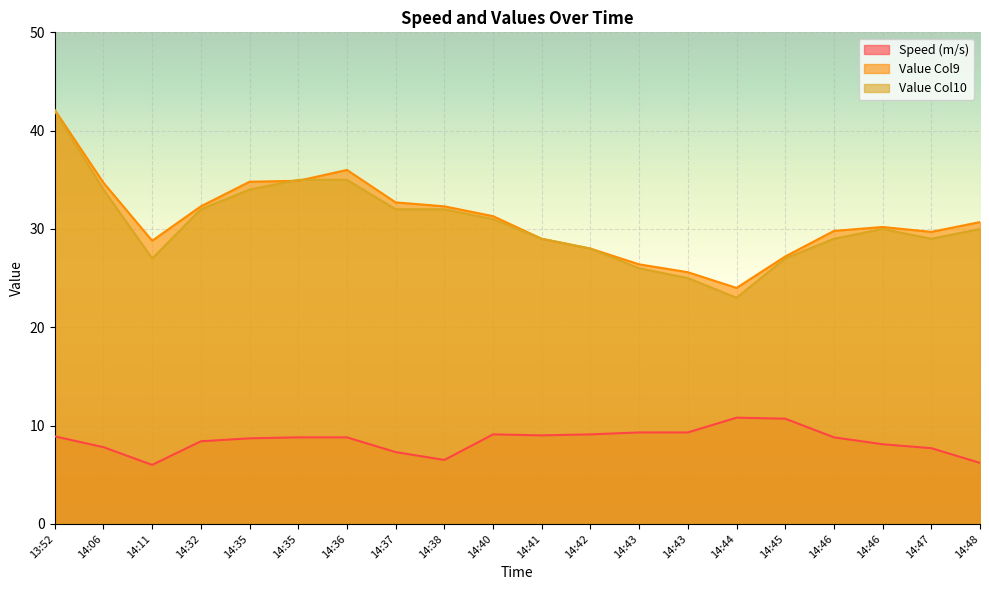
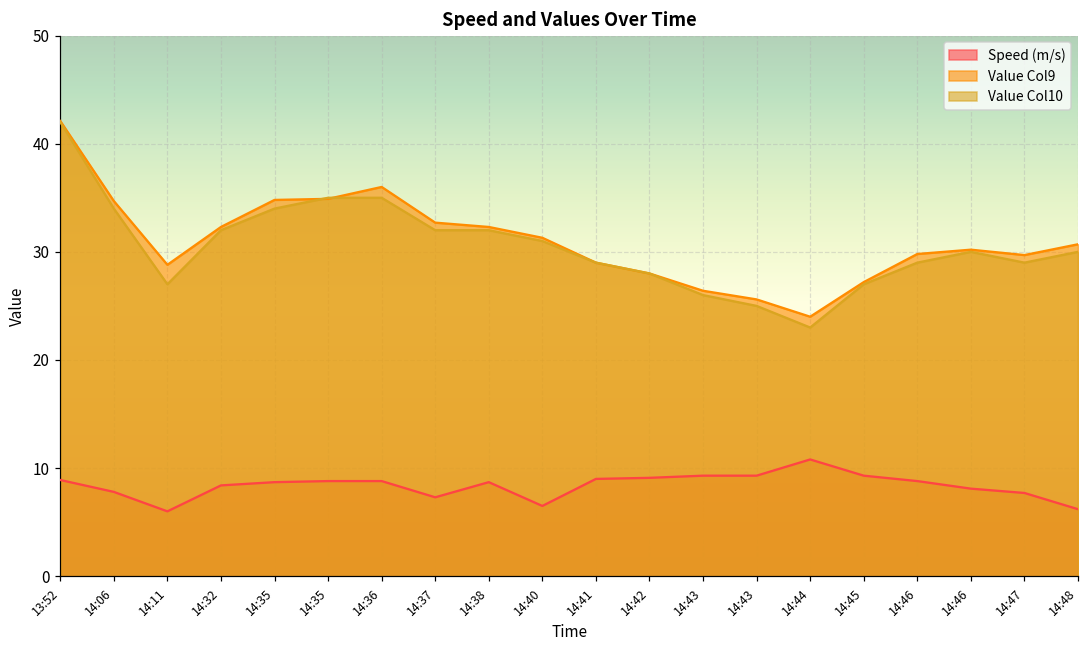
  {
    "Speed (m/s)": {
      "13:52": 9,
      "14:06": 8,
      "14:11": 6,
      "14:32": 8,
      "14:36": 9,
      "14:37": 7,
-     "14:38": 7,
-     "14:40": 9,
+     "14:38": 9,
+     "14:40": 7,
      "14:41": 9,
      "14:42": 9,
      "14:44": 11,
-     "14:45": 11,
+     "14:45": 9,
      "14:47": 8,
      "14:48": 6
    }
  }
